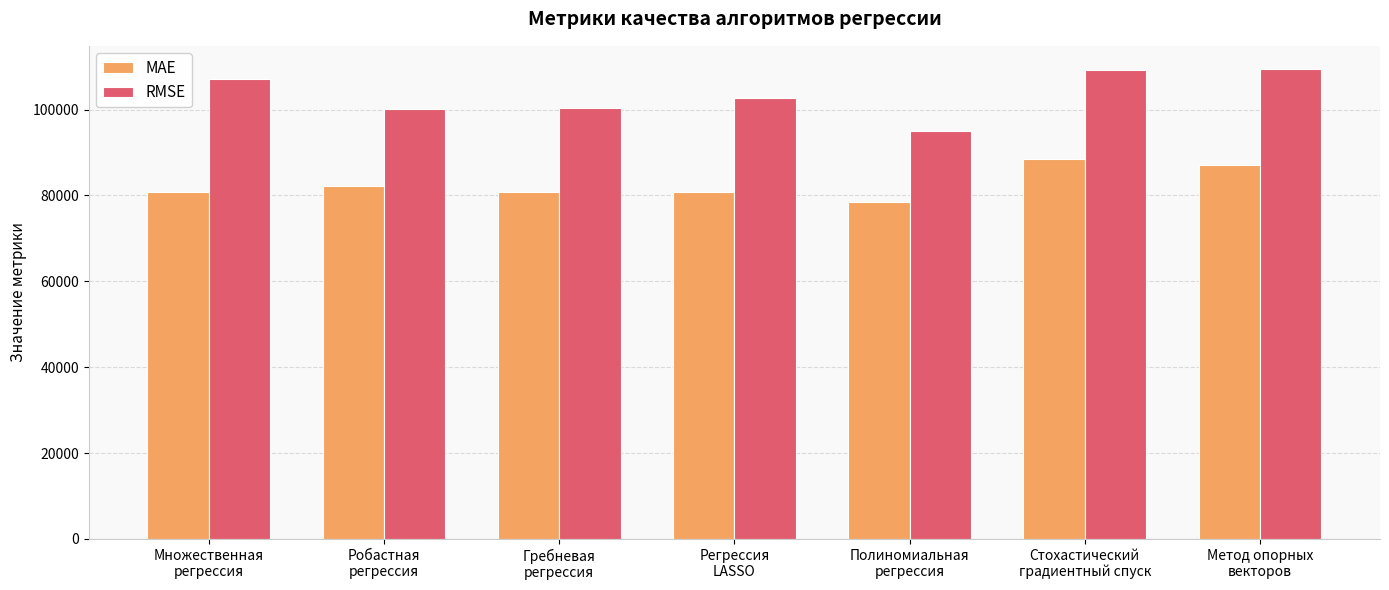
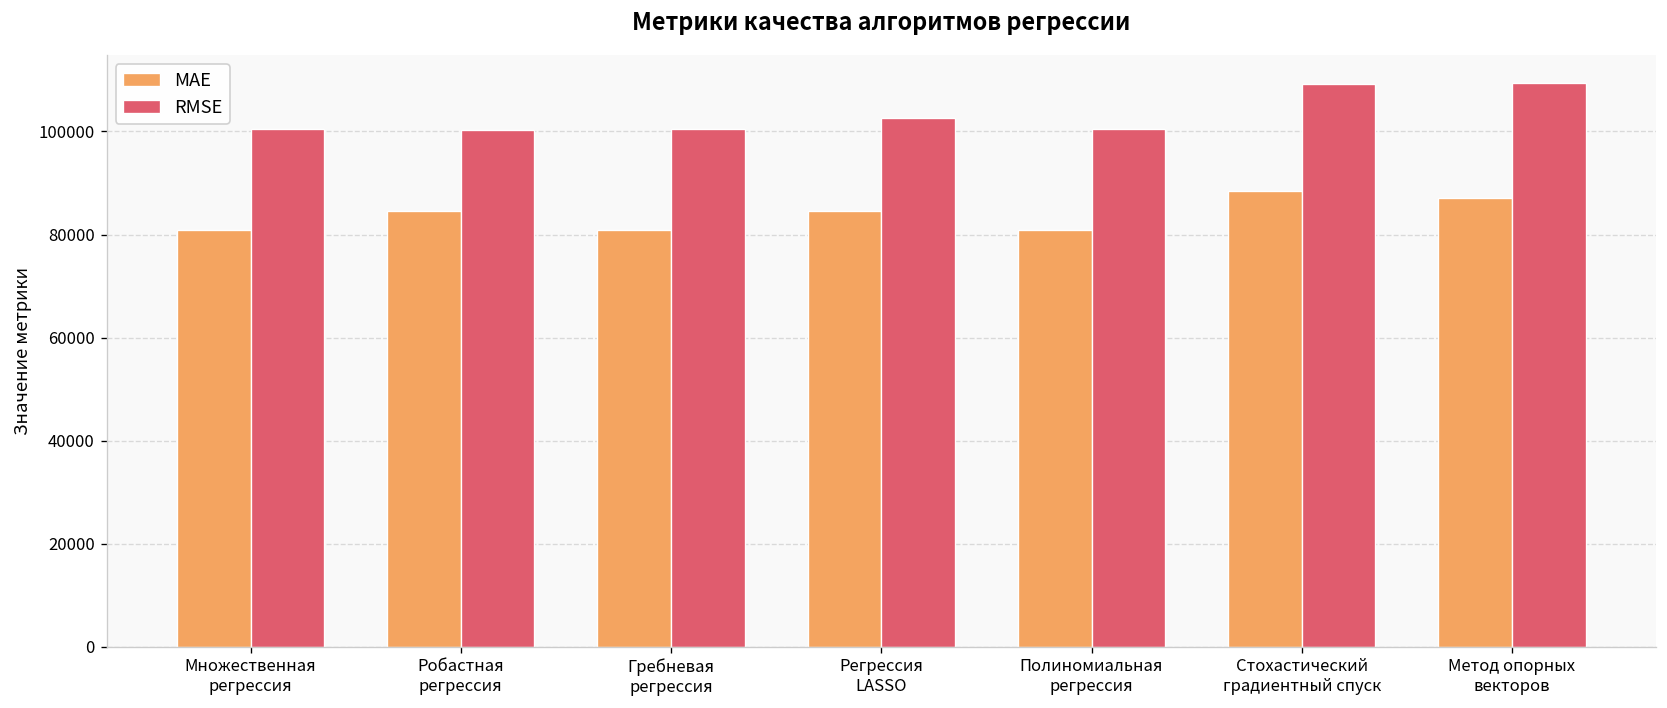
  {
    "MAE": {
      "Множественная регрессия": 81000,
-     "Робастная регрессия": 82000,
+     "Робастная регрессия": 85000,
      "Гребневая регрессия": 81000,
-     "Регрессия LASSO": 81000,
-     "Полиномиальная регрессия": 79000,
+     "Регрессия LASSO": 85000,
+     "Полиномиальная регрессия": 81000,
      "Стохастический градиентный спуск": 88000,
      "Метод опорных векторов": 87000
    },
    "RMSE": {
-     "Множественная регрессия": 107000,
+     "Множественная регрессия": 100000,
      "Робастная регрессия": 100000,
      "Гребневая регрессия": 100000,
      "Регрессия LASSO": 103000,
-     "Полиномиальная регрессия": 95000,
+     "Полиномиальная регрессия": 100000,
      "Стохастический градиентный спуск": 109000,
      "Метод опорных векторов": 109000
    }
  }
